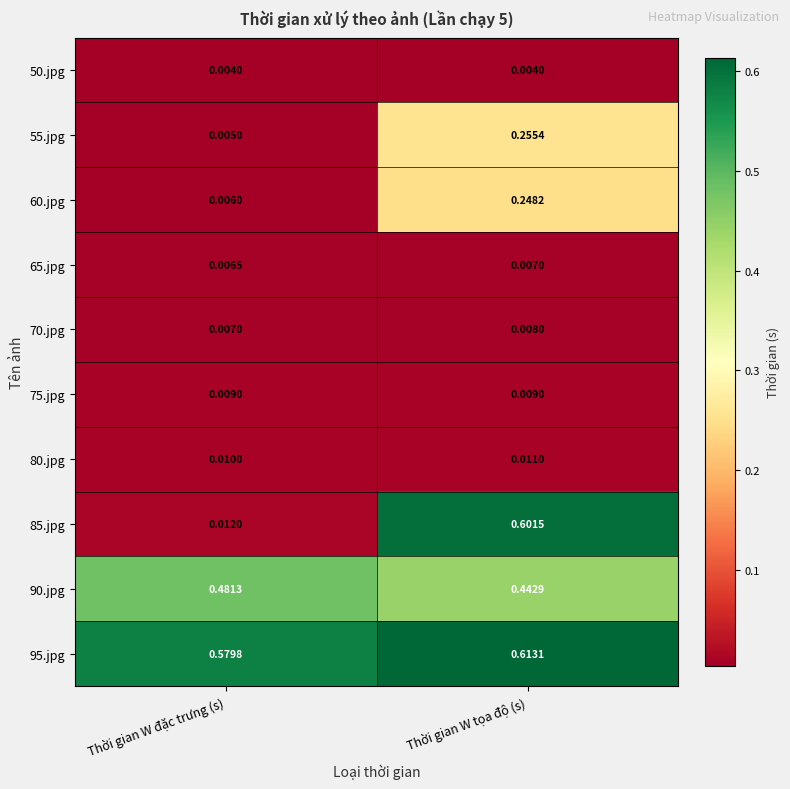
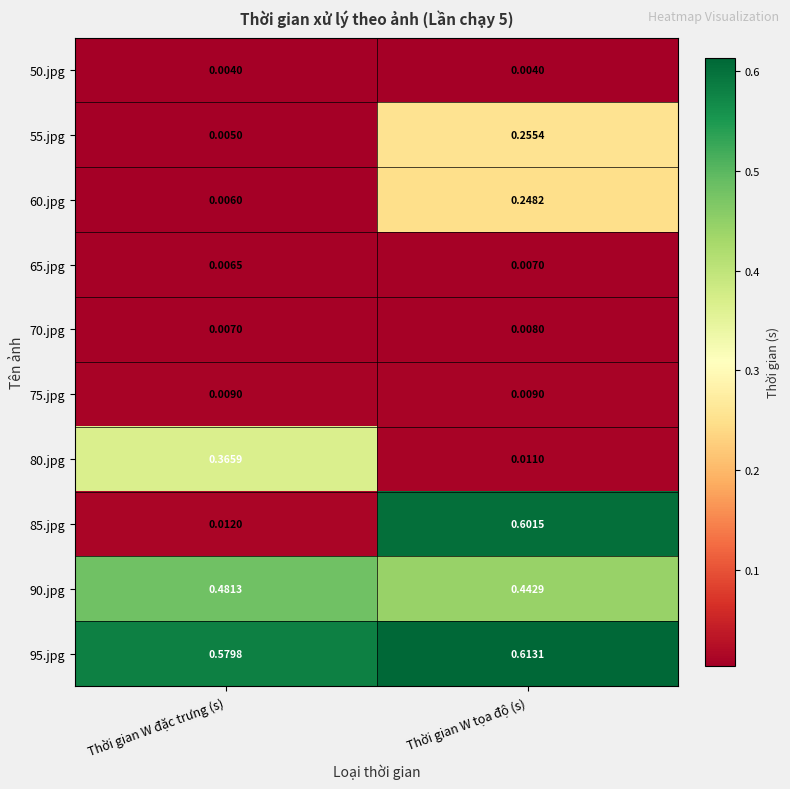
  {
    "50.jpg": {
      "Thời gian W đặc trưng (s)": 0.0040,
      "Thời gian W tọa độ (s)": 0.0040
    },
    "55.jpg": {
      "Thời gian W đặc trưng (s)": 0.0050,
      "Thời gian W tọa độ (s)": 0.2554
    },
    "60.jpg": {
      "Thời gian W đặc trưng (s)": 0.0060,
      "Thời gian W tọa độ (s)": 0.2482
    },
    "65.jpg": {
      "Thời gian W đặc trưng (s)": 0.0065,
      "Thời gian W tọa độ (s)": 0.0070
    },
    "70.jpg": {
      "Thời gian W đặc trưng (s)": 0.0070,
      "Thời gian W tọa độ (s)": 0.0080
    },
    "75.jpg": {
      "Thời gian W đặc trưng (s)": 0.0090,
      "Thời gian W tọa độ (s)": 0.0090
    },
    "80.jpg": {
-     "Thời gian W đặc trưng (s)": 0.0100,
+     "Thời gian W đặc trưng (s)": 0.3659,
      "Thời gian W tọa độ (s)": 0.0110
    },
    "85.jpg": {
      "Thời gian W đặc trưng (s)": 0.0120,
      "Thời gian W tọa độ (s)": 0.6015
    },
    "90.jpg": {
      "Thời gian W đặc trưng (s)": 0.4813,
      "Thời gian W tọa độ (s)": 0.4429
    },
    "95.jpg": {
      "Thời gian W đặc trưng (s)": 0.5798,
      "Thời gian W tọa độ (s)": 0.6131
    }
  }
